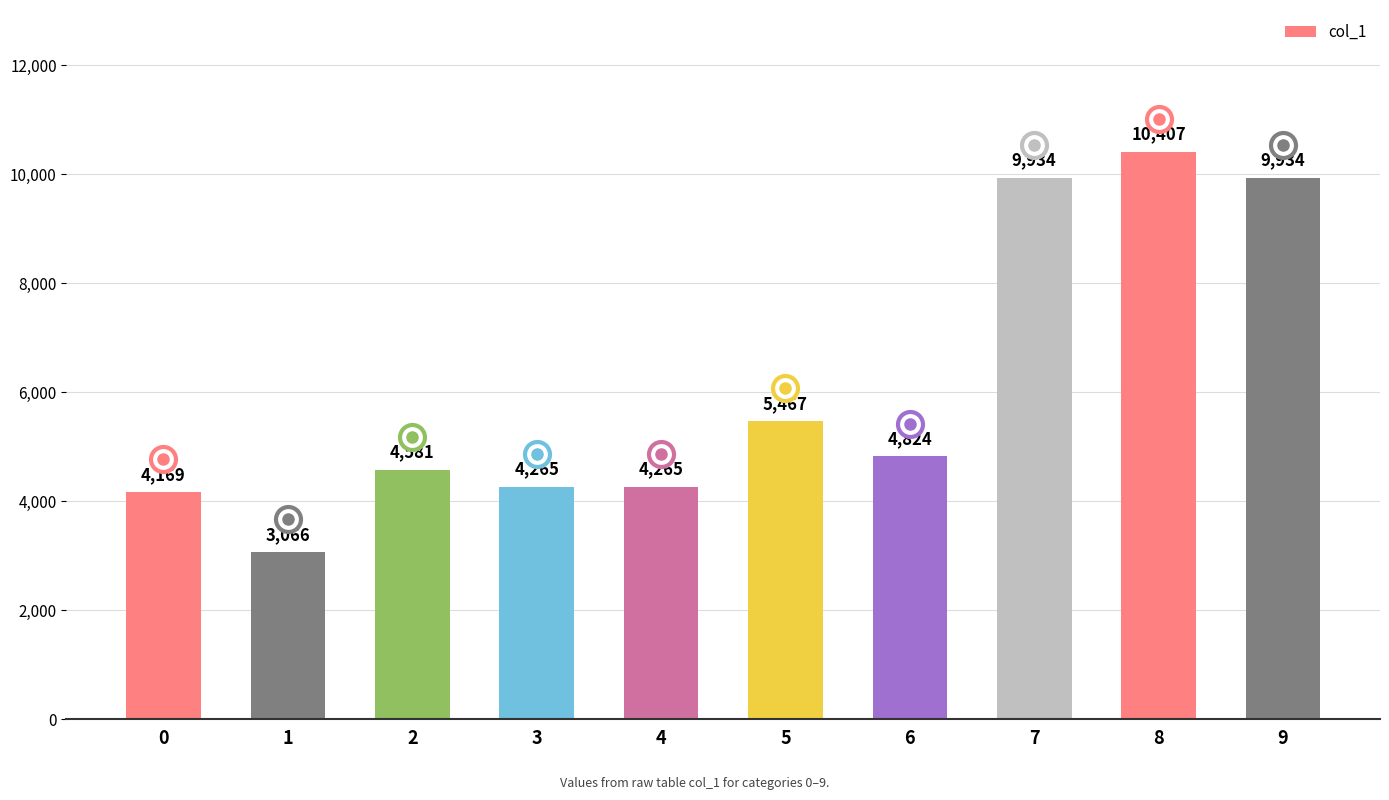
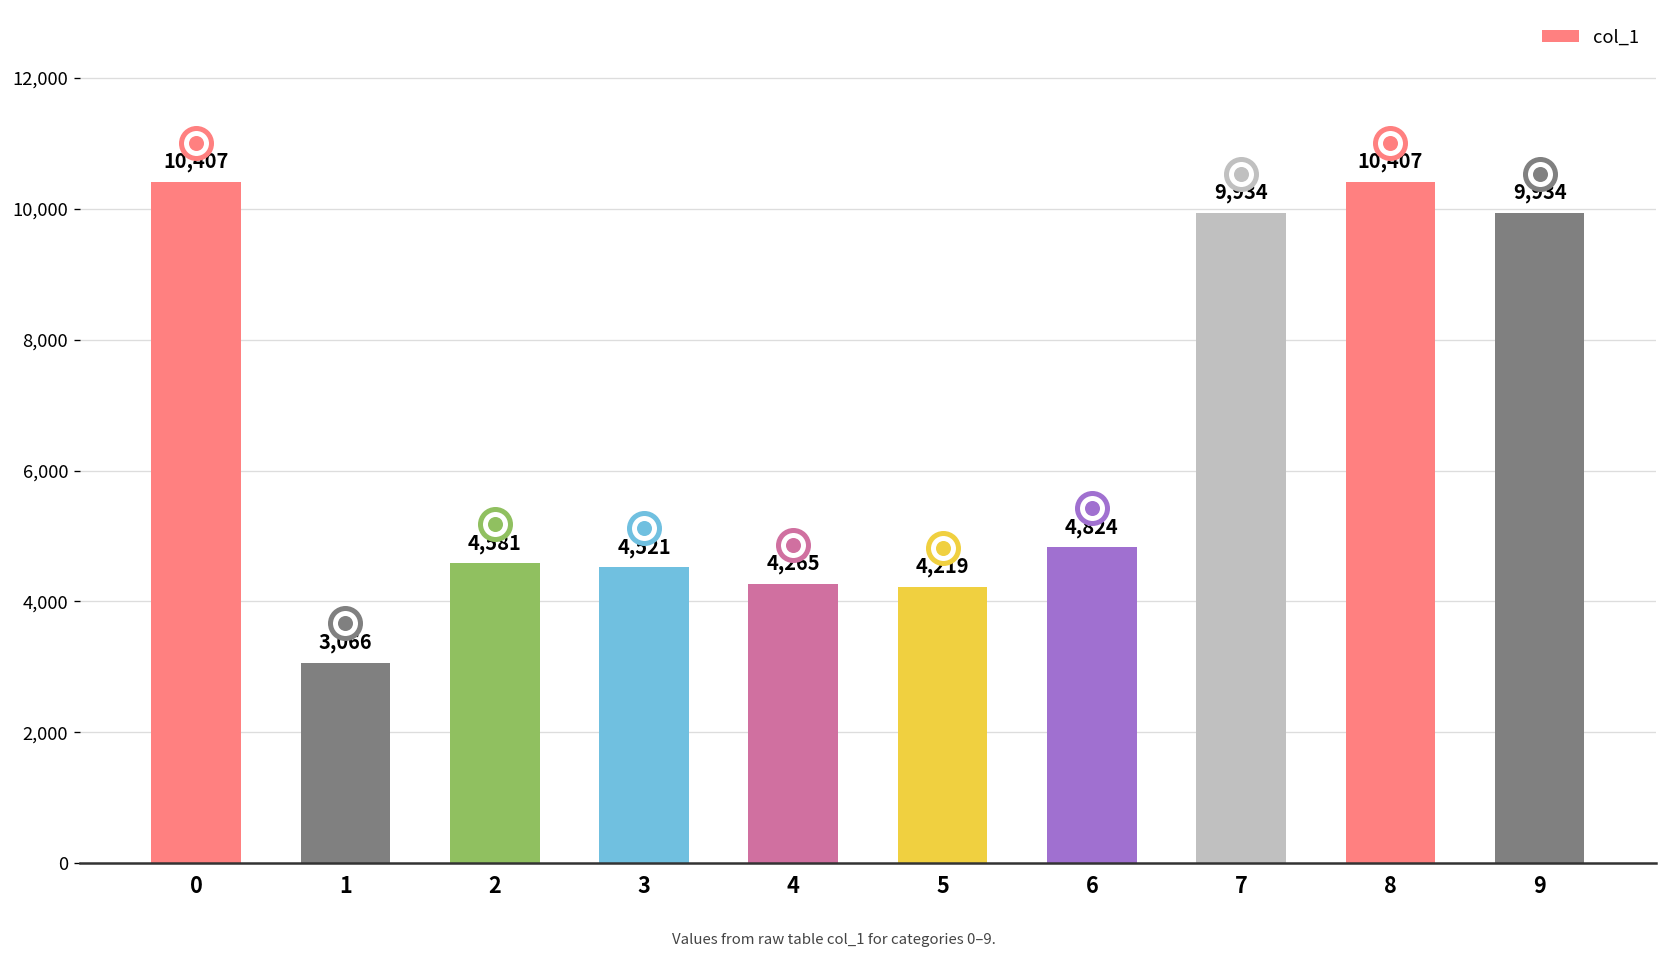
  {
    "col_1": {
-     "0": "4,169",
+     "0": "10,407",
      "1": "3,066",
      "2": "4,581",
-     "3": "4,265",
+     "3": "4,521",
      "4": "4,265",
-     "5": "5,467",
+     "5": "4,219",
      "6": "4,824",
      "7": "9,934",
      "8": "10,407",
      "9": "9,934"
    }
  }
